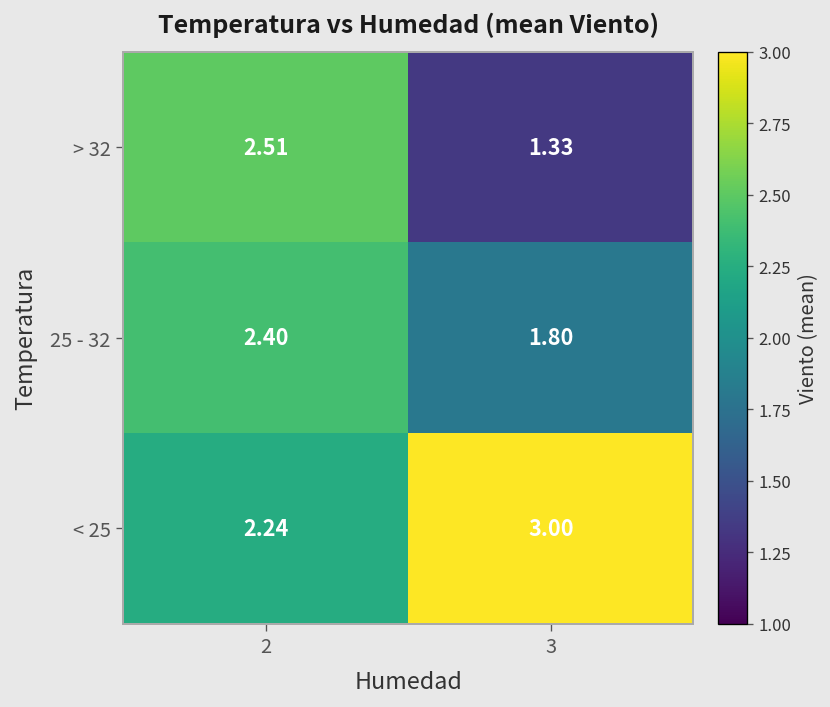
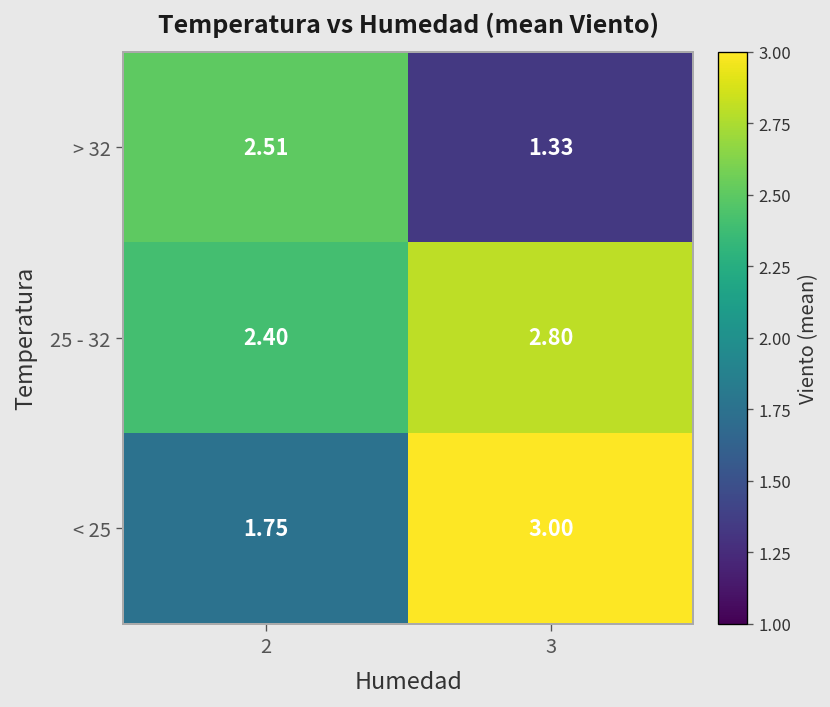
  {
    "> 32": {
      "2": 2.51,
      "3": 1.33
    },
    "25 - 32": {
      "2": 2.40,
-     "3": 1.80
+     "3": 2.80
    },
    "< 25": {
-     "2": 2.24,
+     "2": 1.75,
      "3": 3.00
    }
  }
